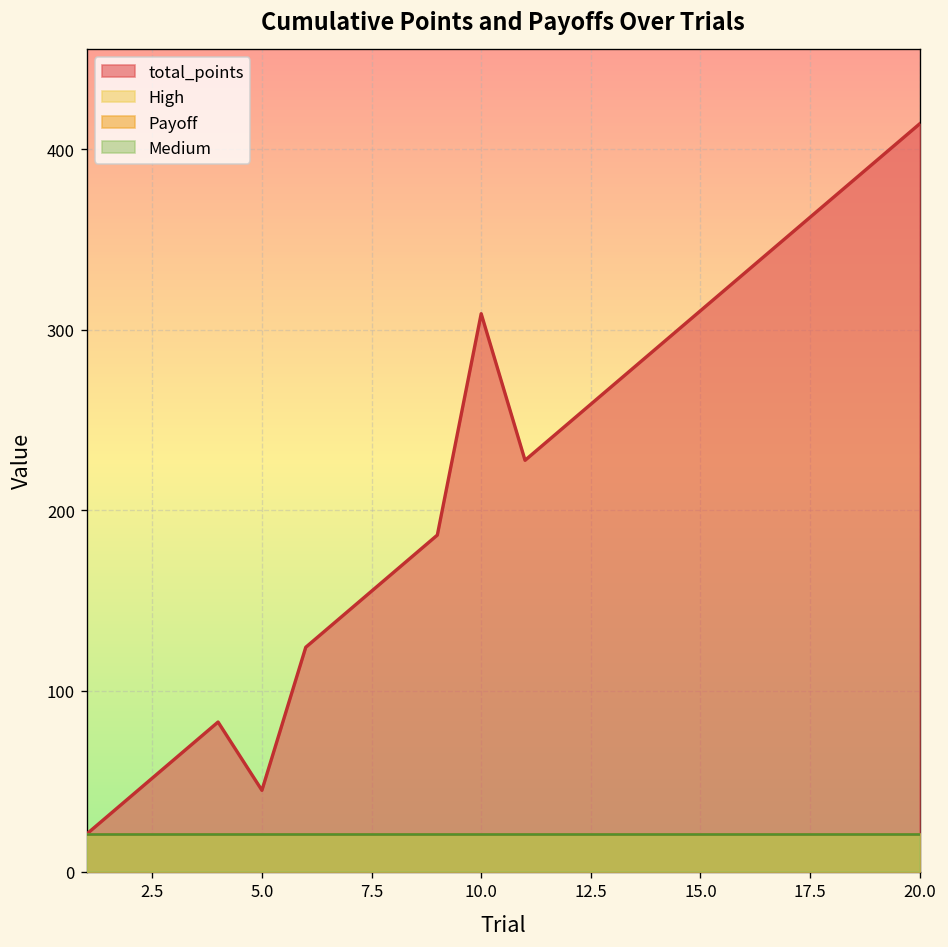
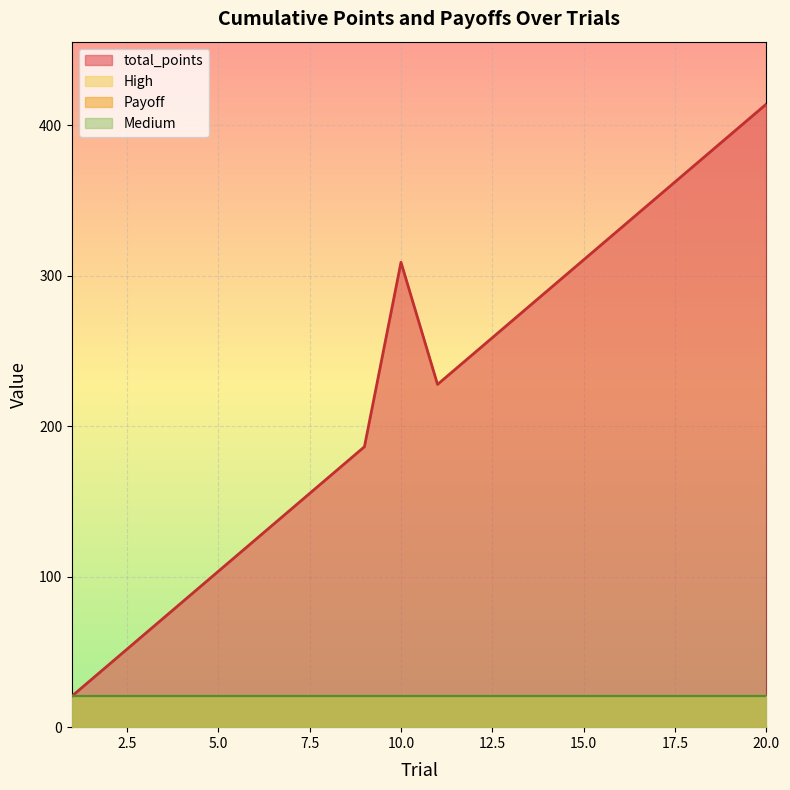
  {
    "total_points": {
-     "5.0": 45,
+     "5.0": 104,
      "10.0": 309,
      "15.0": 310,
      "20.0": 414
    },
    "Medium": {
      "5.0": 21,
      "10.0": 21,
      "15.0": 21,
      "20.0": 21
    }
  }
